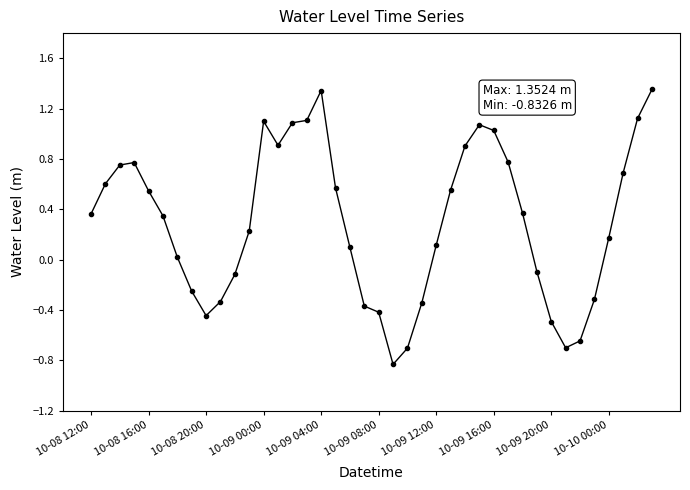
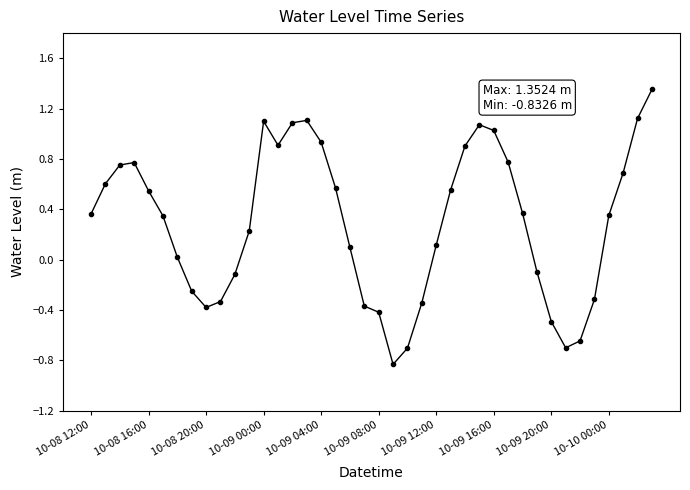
  {
    "10-08 12:00": 0.36,
    "10-08 16:00": 0.55,
-   "10-08 20:00": -0.45,
+   "10-08 20:00": -0.38,
    "10-09 00:00": 1.10,
-   "10-09 04:00": 1.34,
+   "10-09 04:00": 0.93,
    "10-09 08:00": -0.42,
    "10-09 12:00": 0.11,
    "10-09 16:00": 1.03,
    "10-09 20:00": -0.49,
-   "10-10 00:00": 0.17
+   "10-10 00:00": 0.35
  }
